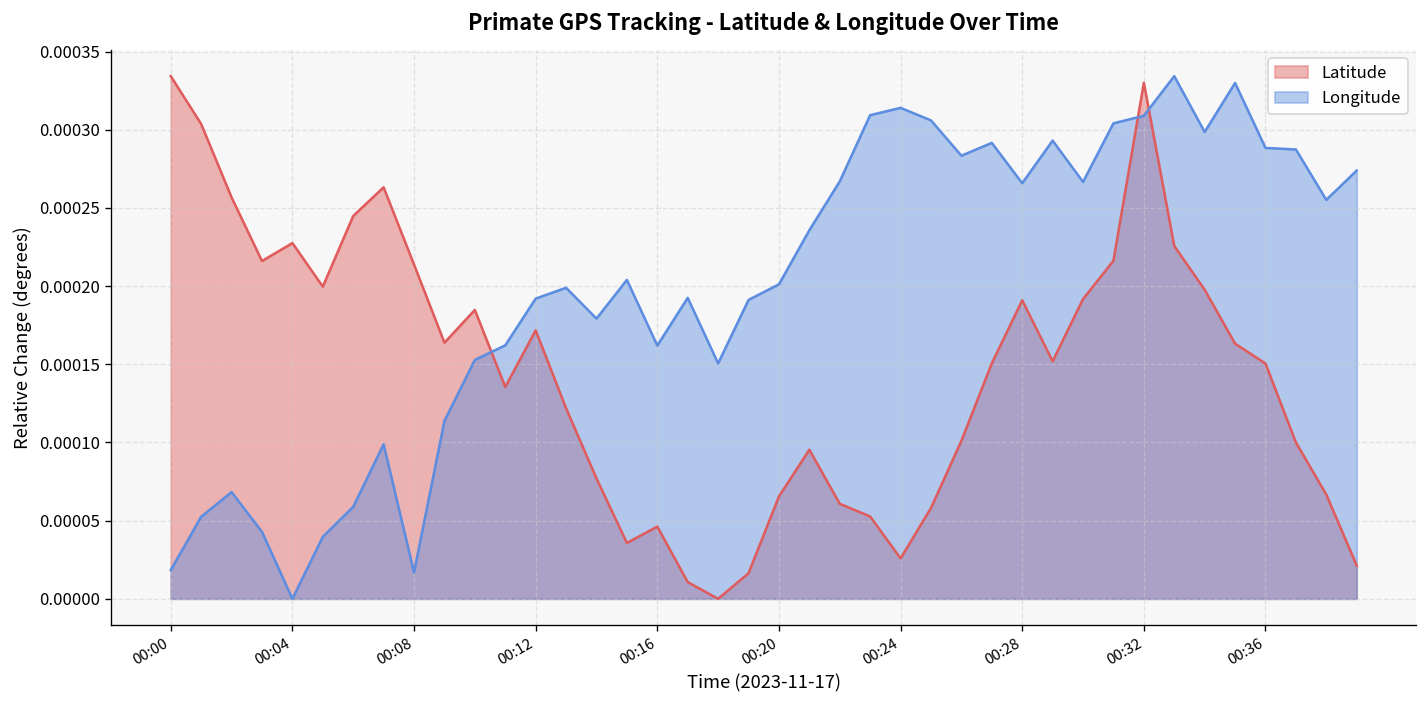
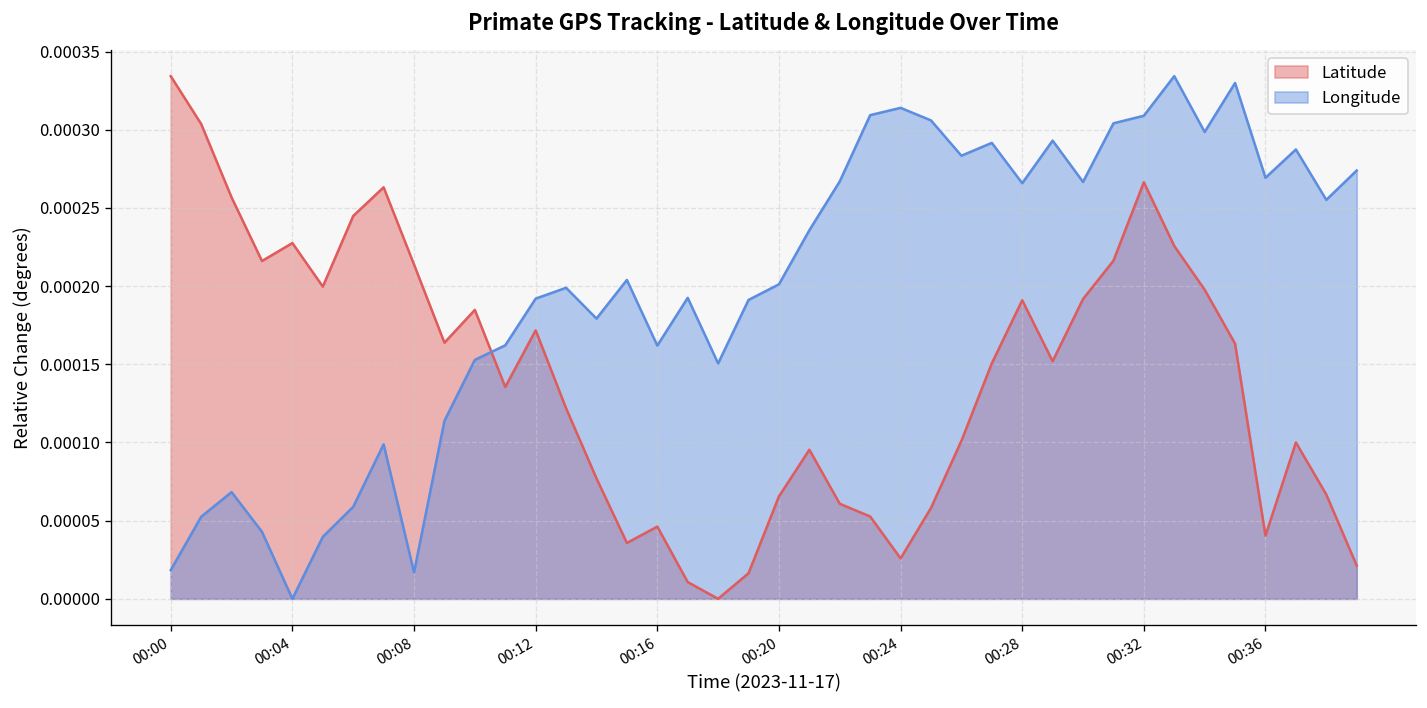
  {
    "Latitude": {
      "00:00": 0.000334,
      "00:04": 0.000228,
      "00:08": 0.000214,
      "00:12": 0.000172,
      "00:16": 0.000046,
      "00:20": 0.000065,
      "00:24": 0.000026,
      "00:28": 0.000191,
-     "00:32": 0.000330,
-     "00:36": 0.000150
+     "00:32": 0.000266,
+     "00:36": 0.000040
    },
    "Longitude": {
      "00:00": 0.000018,
      "00:04": 0.000000,
      "00:08": 0.000017,
      "00:12": 0.000192,
      "00:16": 0.000162,
      "00:20": 0.000201,
      "00:24": 0.000314,
      "00:28": 0.000266,
      "00:32": 0.000309,
-     "00:36": 0.000288
+     "00:36": 0.000269
    }
  }
